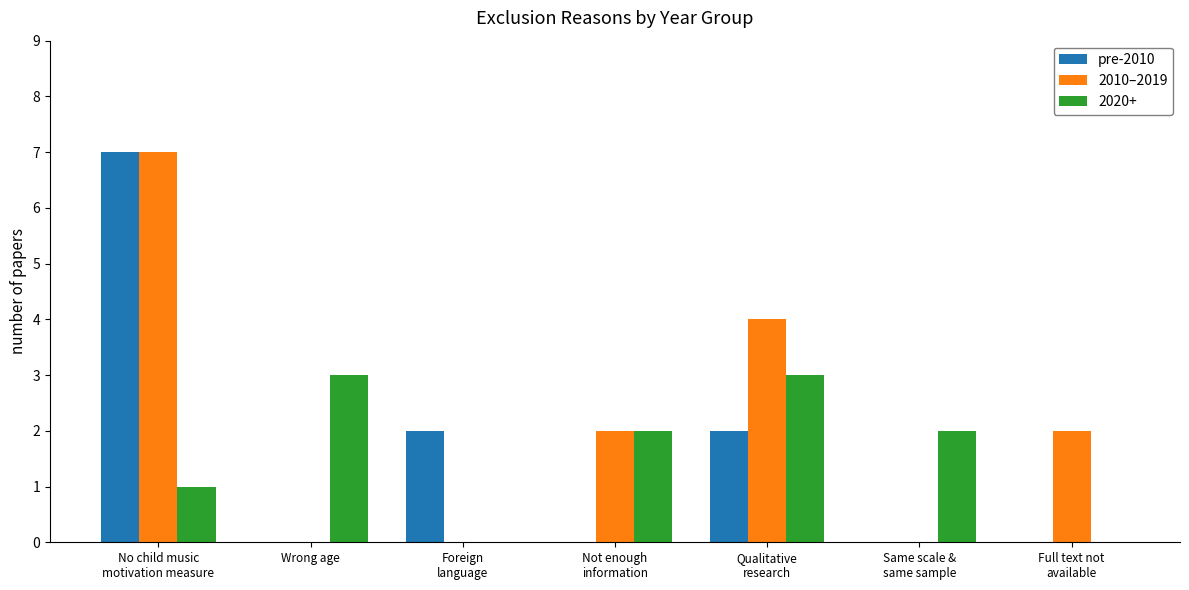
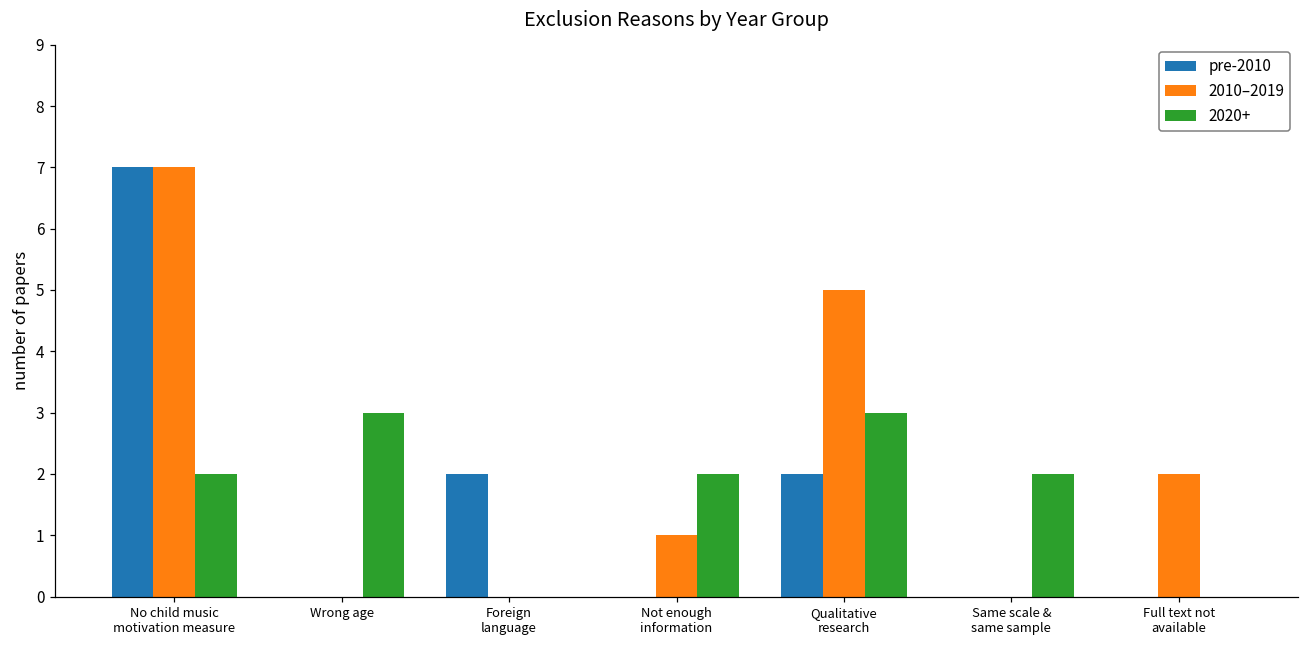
  {
    "pre-2010": {
      "No child music motivation measure": 7,
      "Wrong age": 0,
      "Foreign language": 2,
      "Not enough information": 0,
      "Qualitative research": 2,
      "Same scale & same sample": 0,
      "Full text not available": 0
    },
    "2010–2019": {
      "No child music motivation measure": 7,
      "Wrong age": 0,
      "Foreign language": 0,
-     "Not enough information": 2,
-     "Qualitative research": 4,
+     "Not enough information": 1,
+     "Qualitative research": 5,
      "Same scale & same sample": 0,
      "Full text not available": 2
    },
    "2020+": {
-     "No child music motivation measure": 1,
+     "No child music motivation measure": 2,
      "Wrong age": 3,
      "Foreign language": 0,
      "Not enough information": 2,
      "Qualitative research": 3,
      "Same scale & same sample": 2,
      "Full text not available": 0
    }
  }
